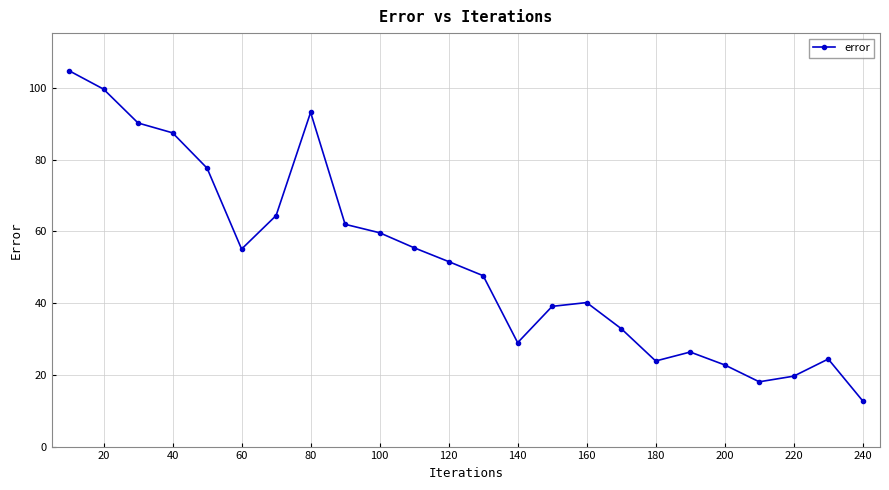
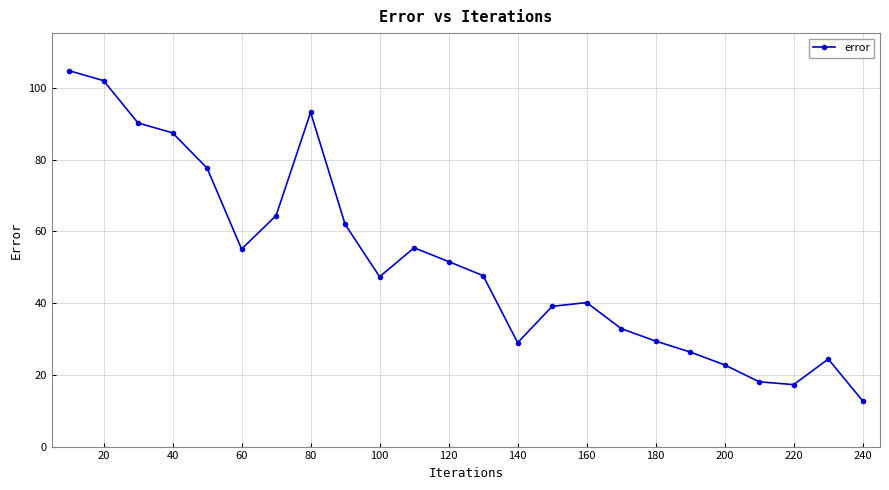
  {
-   "20": 100,
+   "20": 102,
    "40": 87,
    "60": 55,
    "80": 93,
-   "100": 60,
+   "100": 47,
    "120": 52,
    "140": 29,
    "160": 40,
-   "180": 24,
+   "180": 29,
    "200": 23,
-   "220": 20,
+   "220": 17,
    "240": 13
  }
